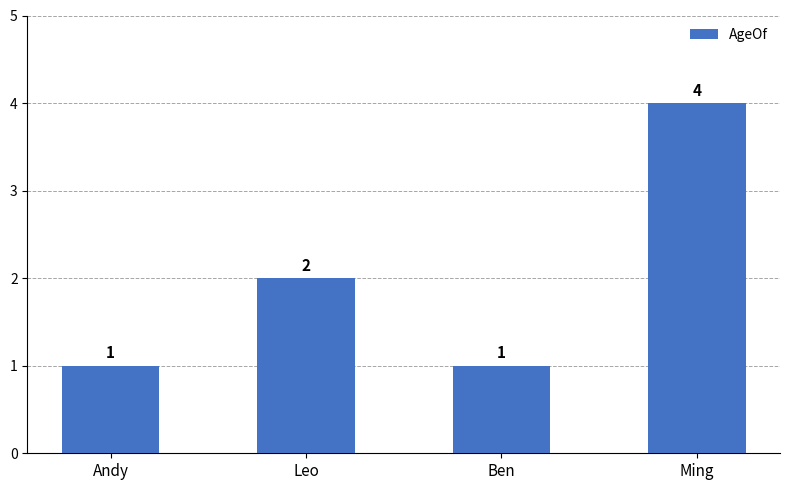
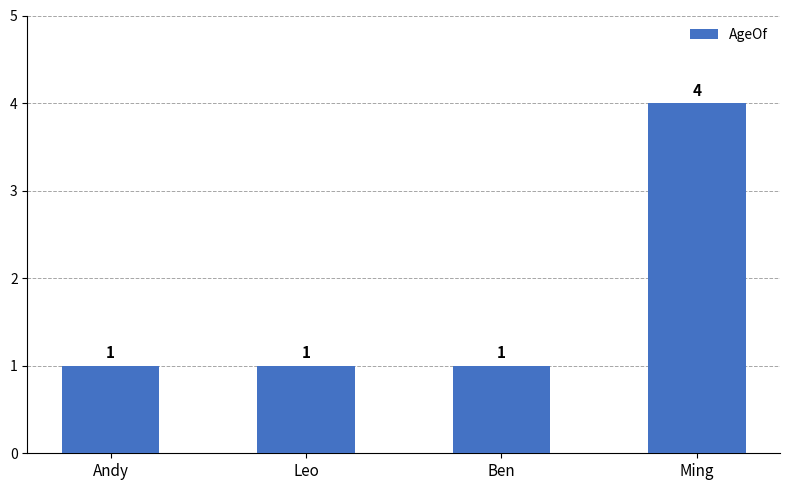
  {
    "Andy": 1,
-   "Leo": 2,
+   "Leo": 1,
    "Ben": 1,
    "Ming": 4
  }
